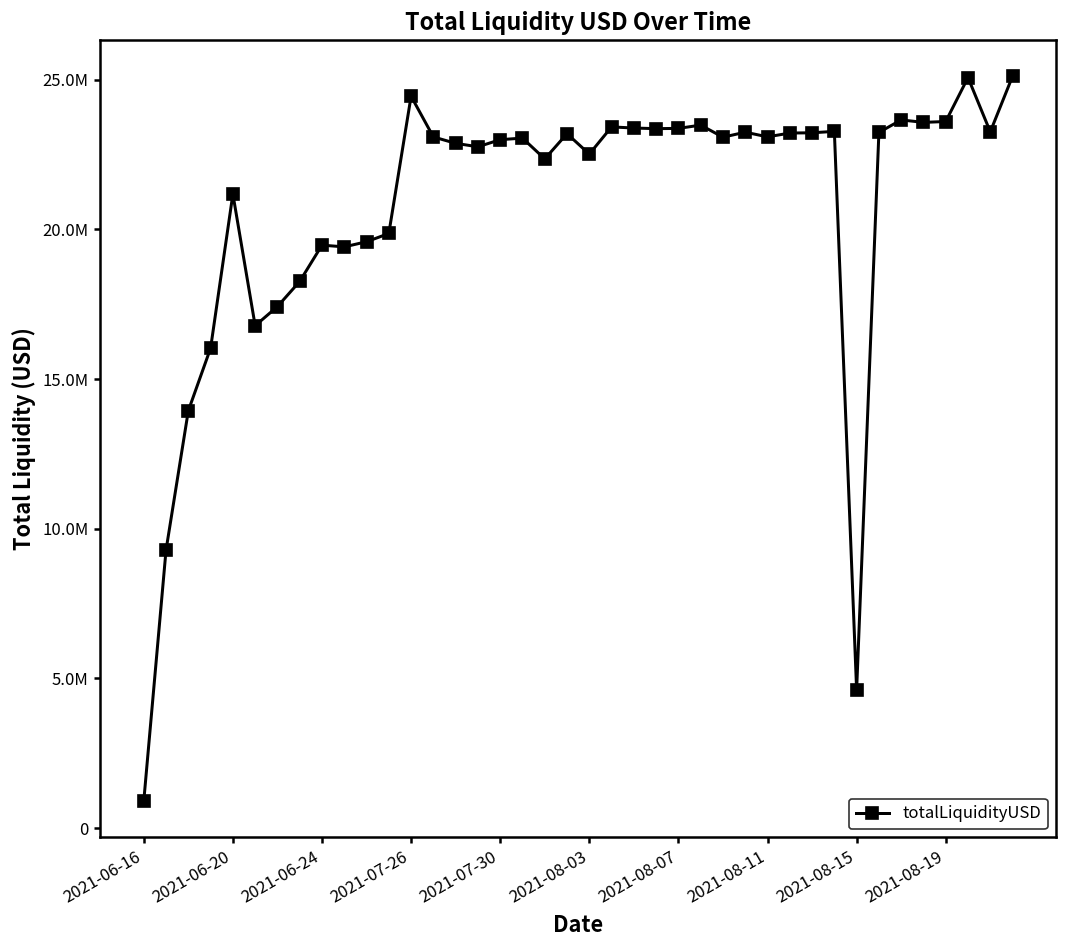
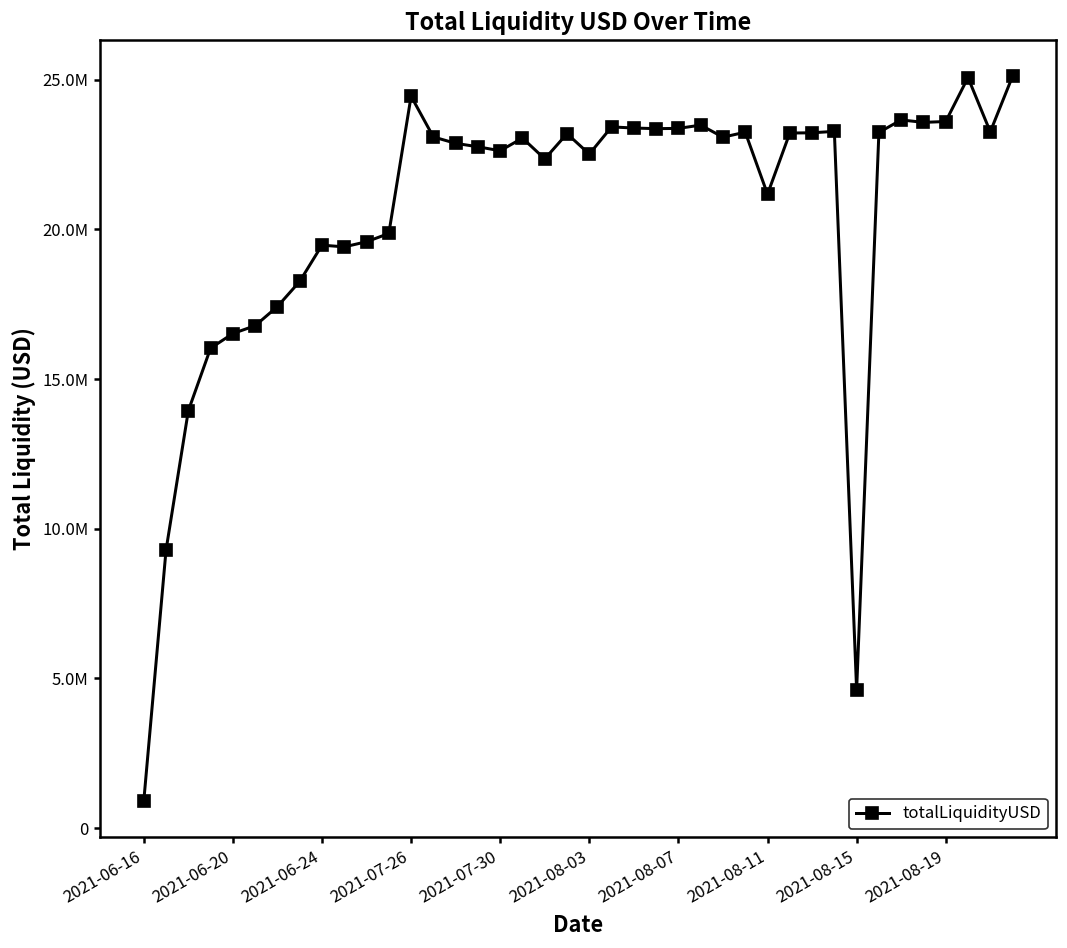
  {
    "2021-06-16": 900000,
-   "2021-06-20": 21200000,
+   "2021-06-20": 16500000,
    "2021-06-24": 19500000,
    "2021-07-26": 24500000,
-   "2021-07-30": 23000000,
+   "2021-07-30": 22600000,
    "2021-08-03": 22500000,
    "2021-08-07": 23400000,
-   "2021-08-11": 23100000,
+   "2021-08-11": 21200000,
    "2021-08-15": 4600000,
    "2021-08-19": 23600000
  }
